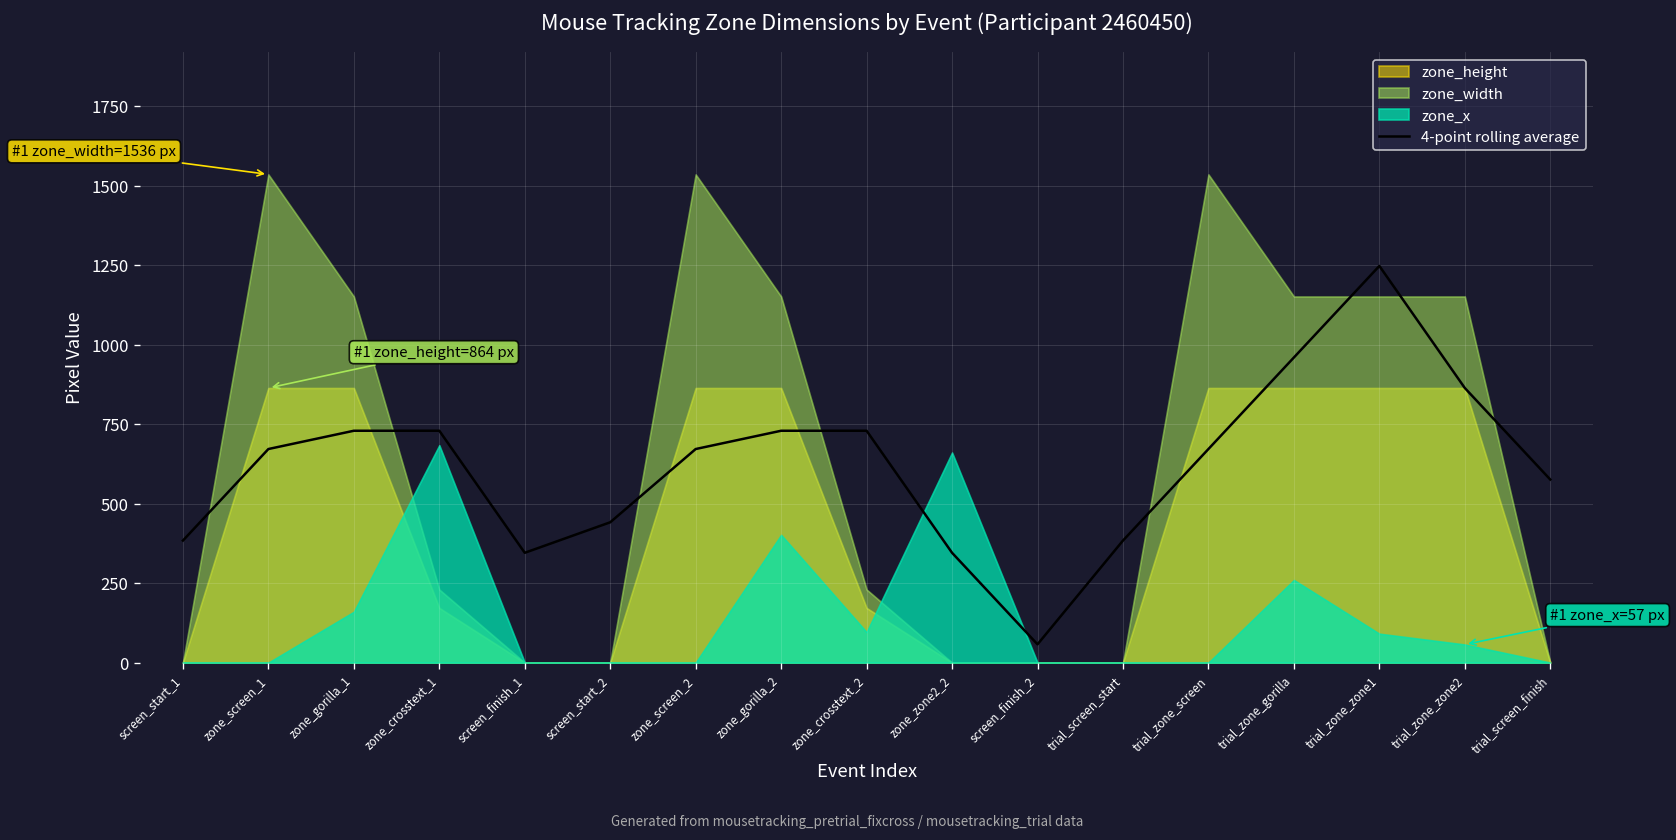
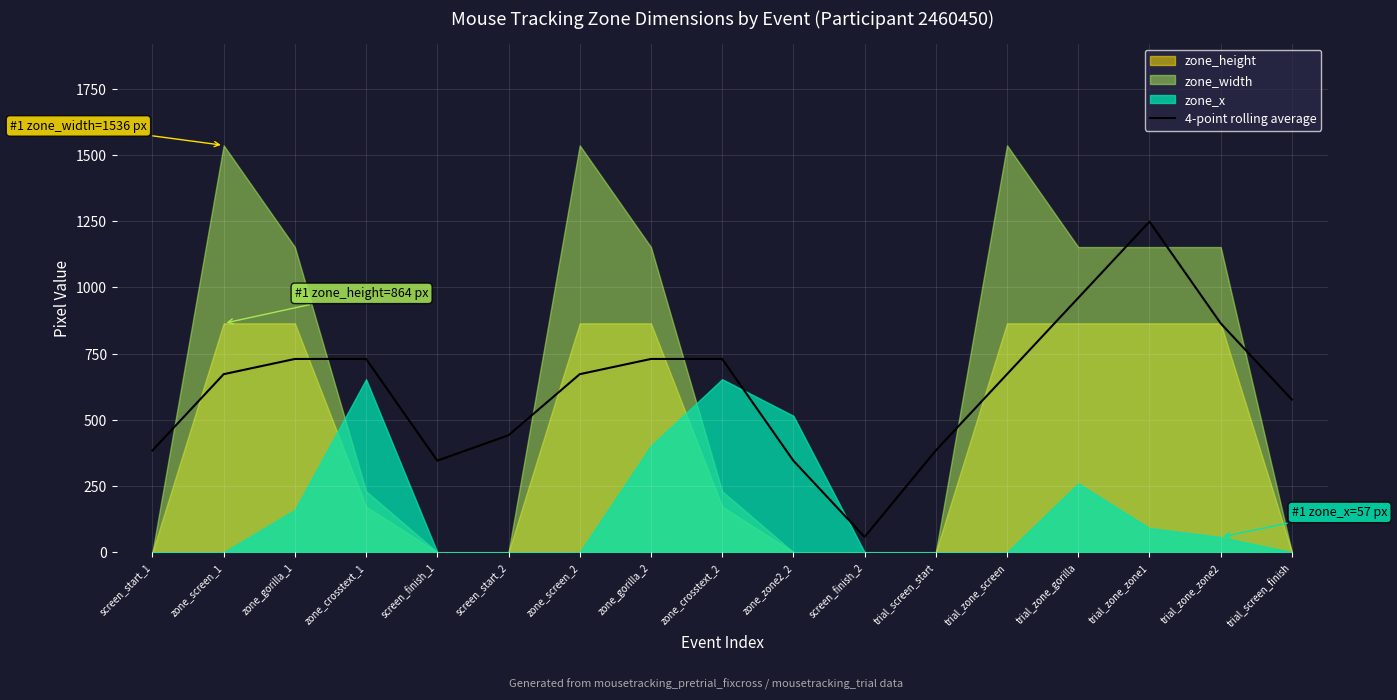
  {
    "4-point rolling average": {
      "screen_start_1": 380,
      "zone_screen_1": 670,
      "zone_gorilla_1": 730,
      "zone_crosstext_1": 730,
      "screen_finish_1": 350,
      "screen_start_2": 440,
      "zone_screen_2": 670,
      "zone_gorilla_2": 730,
      "zone_crosstext_2": 730,
      "zone_zone2_2": 350,
      "screen_finish_2": 60,
      "trial_screen_start": 380,
      "trial_zone_screen": 670,
      "trial_zone_gorilla": 960,
      "trial_zone_zone1": 1250,
      "trial_screen_finish": 580
    },
    "zone_height": {
      "zone_screen_1": 860,
      "zone_crosstext_1": 170,
      "zone_screen_2": 860,
      "zone_gorilla_2": 860,
      "zone_crosstext_2": 170,
      "trial_zone_screen": 860,
      "trial_zone_gorilla": 860,
      "trial_zone_zone1": 860
    },
    "zone_width": {
      "zone_screen_1": 1540,
      "zone_gorilla_1": 1150,
      "zone_crosstext_1": 230,
      "zone_screen_2": 1540,
      "zone_gorilla_2": 1150,
      "zone_crosstext_2": 230,
      "trial_zone_screen": 1540,
      "trial_zone_gorilla": 1150,
      "trial_zone_zone1": 1150,
      "trial_zone_zone2": 1150
    },
    "zone_x": {
      "zone_screen_1": 0,
      "zone_gorilla_1": 160,
-     "zone_crosstext_1": 680,
+     "zone_crosstext_1": 650,
      "zone_screen_2": 0,
      "zone_gorilla_2": 400,
-     "zone_crosstext_2": 100,
-     "zone_zone2_2": 660,
+     "zone_crosstext_2": 650,
+     "zone_zone2_2": 520,
      "trial_zone_screen": 0,
      "trial_zone_gorilla": 260,
      "trial_zone_zone1": 90
    }
  }
